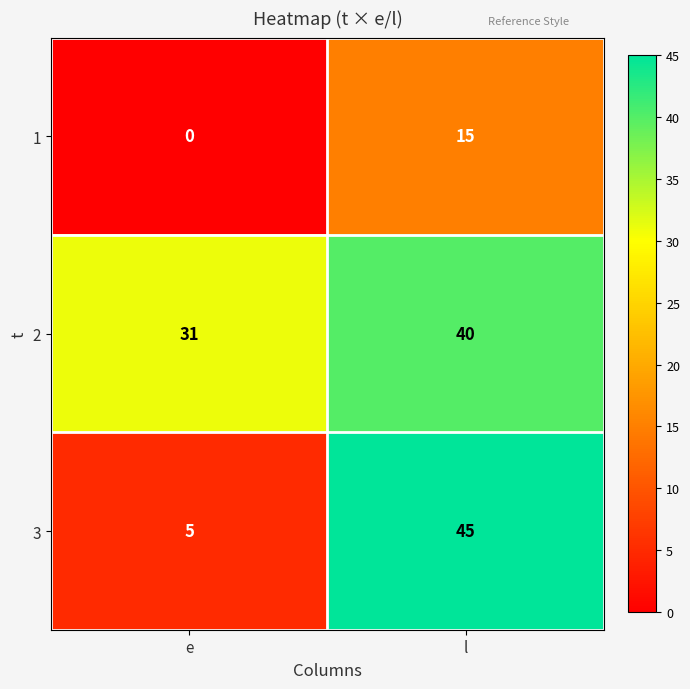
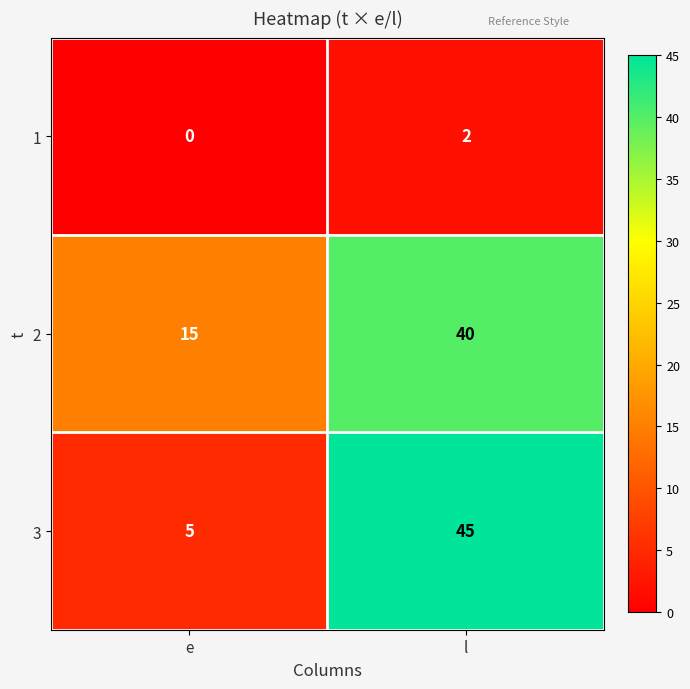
  {
    "1": {
      "e": 0,
-     "l": 15
+     "l": 2
    },
    "2": {
-     "e": 31,
+     "e": 15,
      "l": 40
    },
    "3": {
      "e": 5,
      "l": 45
    }
  }
